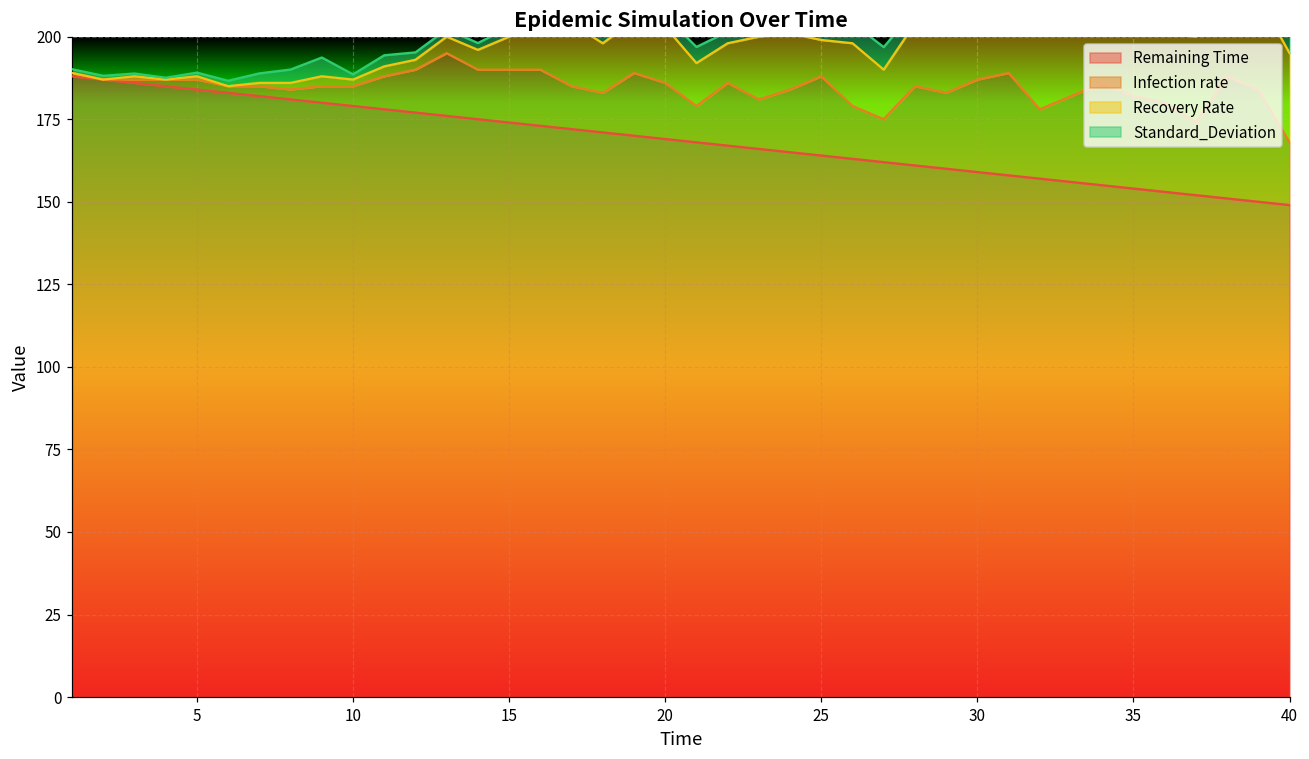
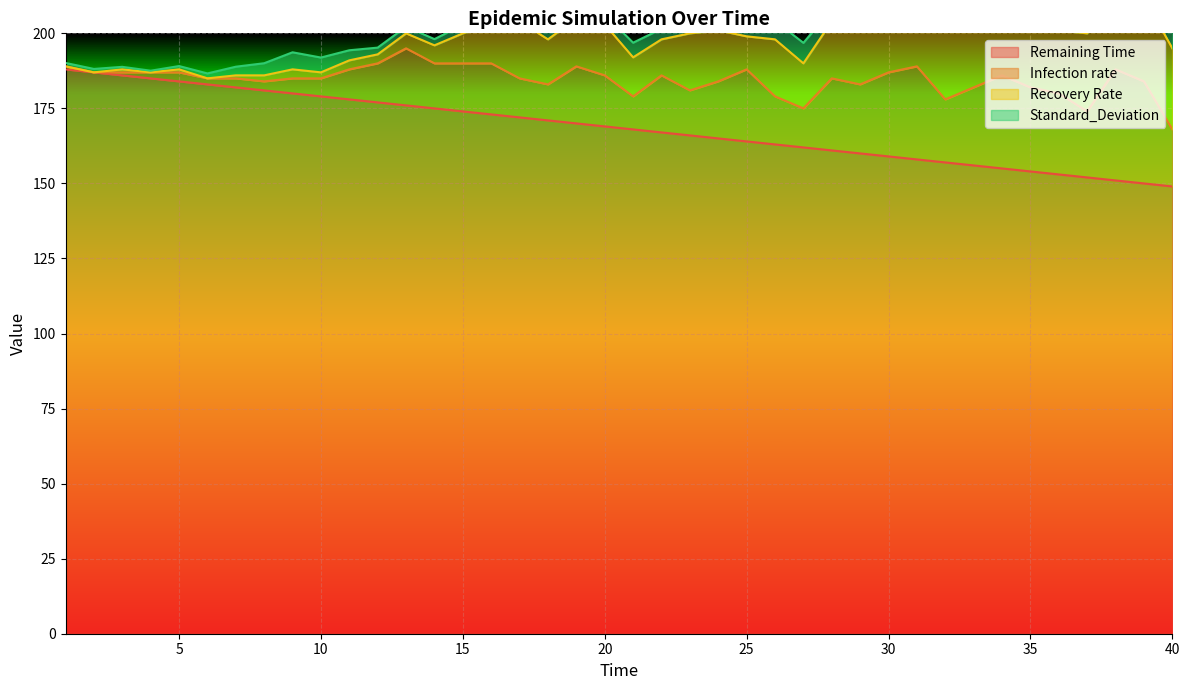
  {
    "Standard_Deviation": {
      "5": 1,
-     "10": 2
+     "10": 5
    }
  }
